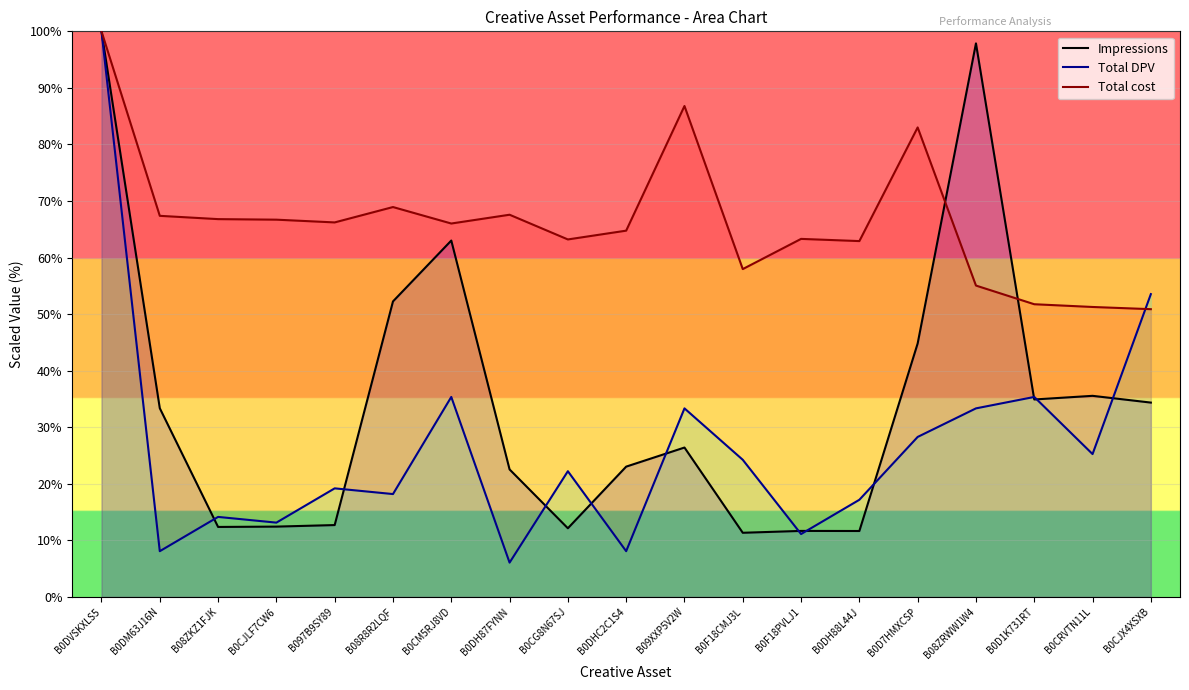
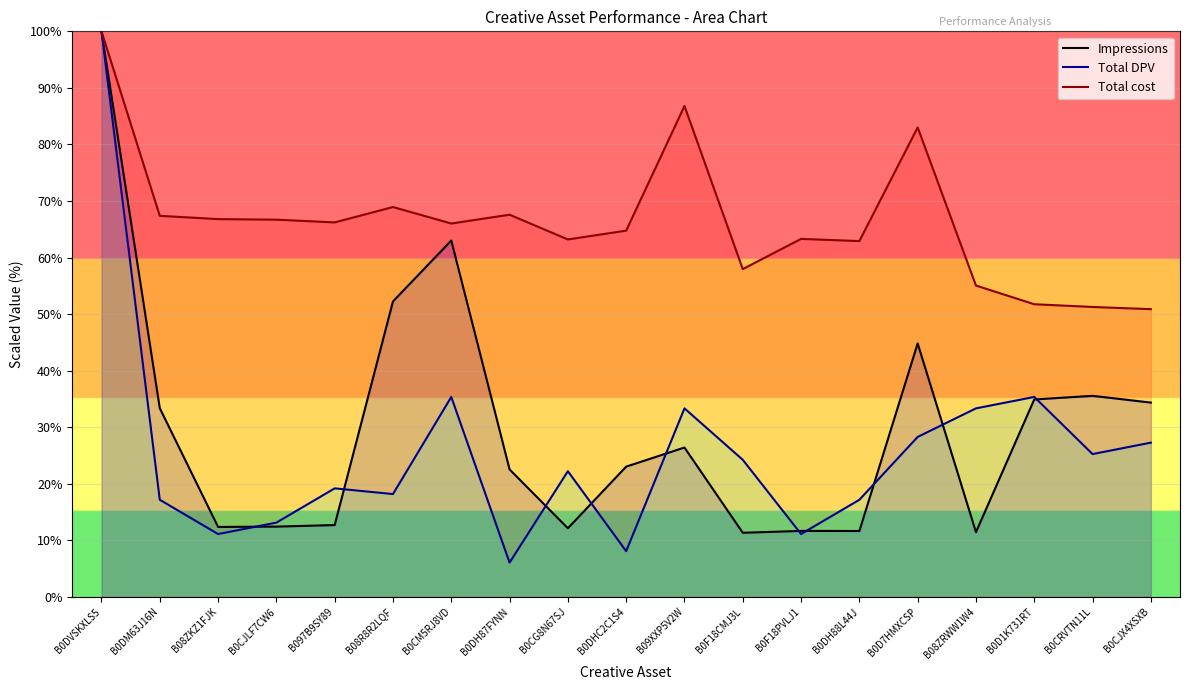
  {
    "Impressions": {
      "B0DM63J16N": "33%",
      "B08ZKZ1FJK": "12%",
      "B0CJLF7CW6": "12%",
      "B097B9SY89": "13%",
      "B08R8R2LQF": "52%",
      "B0CM5RJ8VD": "63%",
      "B0DH87FYNN": "23%",
      "B0CG8N67SJ": "12%",
      "B0DHC2C1S4": "23%",
      "B09XXP5V2W": "26%",
      "B0F18CMJ3L": "11%",
      "B0F18PVLJ1": "12%",
      "B0DH88L44J": "12%",
      "B0D7HMXCSP": "45%",
-     "B08ZRWW1W4": "98%",
+     "B08ZRWW1W4": "11%",
      "B0D1K731RT": "35%",
      "B0CRVTN11L": "36%",
      "B0CJX4XSXB": "34%"
    },
    "Total DPV": {
-     "B0DM63J16N": "8%",
-     "B08ZKZ1FJK": "14%",
+     "B0DM63J16N": "17%",
+     "B08ZKZ1FJK": "11%",
      "B0CJLF7CW6": "13%",
      "B097B9SY89": "19%",
      "B08R8R2LQF": "18%",
      "B0CM5RJ8VD": "35%",
      "B0DH87FYNN": "6%",
      "B0CG8N67SJ": "22%",
      "B0DHC2C1S4": "8%",
      "B09XXP5V2W": "33%",
      "B0F18CMJ3L": "24%",
      "B0F18PVLJ1": "11%",
      "B0DH88L44J": "17%",
      "B0D7HMXCSP": "28%",
      "B08ZRWW1W4": "33%",
      "B0D1K731RT": "35%",
      "B0CRVTN11L": "25%",
-     "B0CJX4XSXB": "54%"
+     "B0CJX4XSXB": "27%"
    },
    "Total cost": {
      "B0DM63J16N": "67%",
      "B08ZKZ1FJK": "67%",
      "B0CJLF7CW6": "67%",
      "B097B9SY89": "66%",
      "B08R8R2LQF": "69%",
      "B0CM5RJ8VD": "66%",
      "B0DH87FYNN": "68%",
      "B0CG8N67SJ": "63%",
      "B0DHC2C1S4": "65%",
      "B09XXP5V2W": "87%",
      "B0F18CMJ3L": "58%",
      "B0F18PVLJ1": "63%",
      "B0DH88L44J": "63%",
      "B0D7HMXCSP": "83%",
      "B08ZRWW1W4": "55%",
      "B0D1K731RT": "52%",
      "B0CRVTN11L": "51%",
      "B0CJX4XSXB": "51%"
    }
  }
